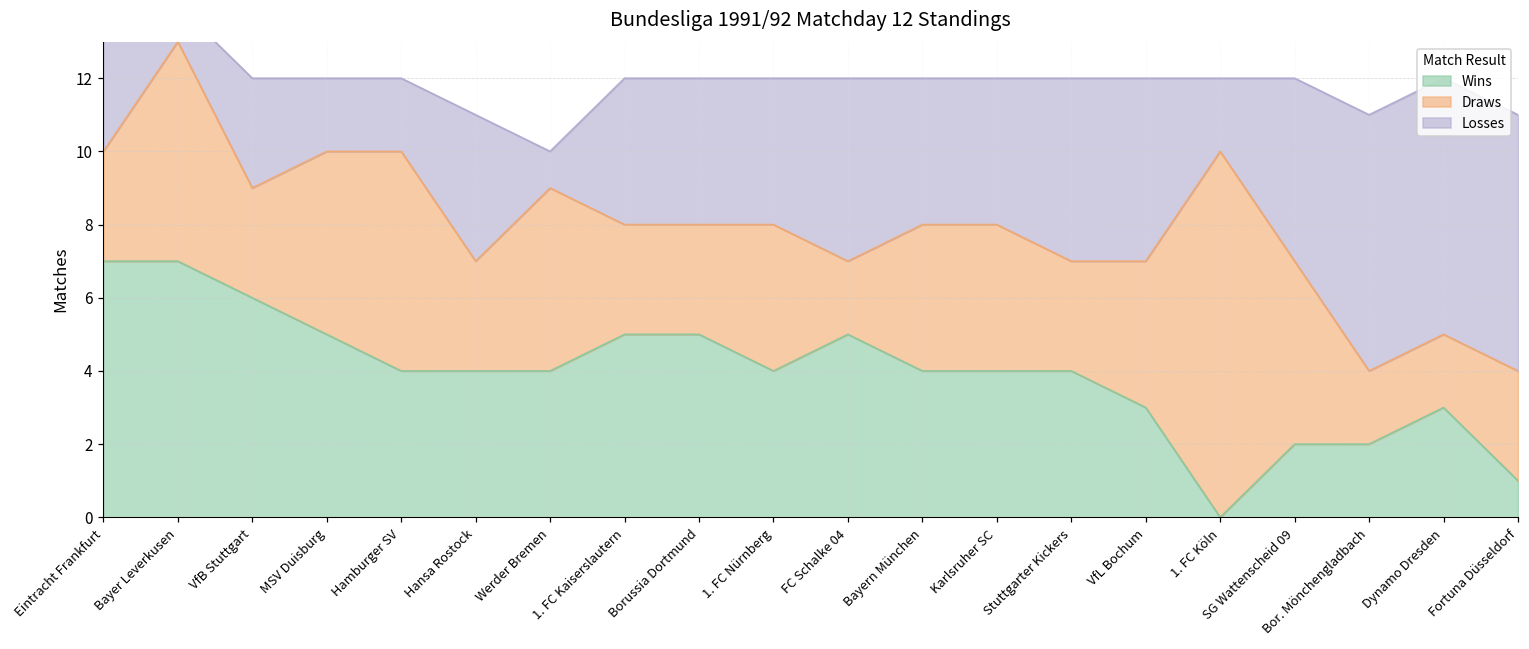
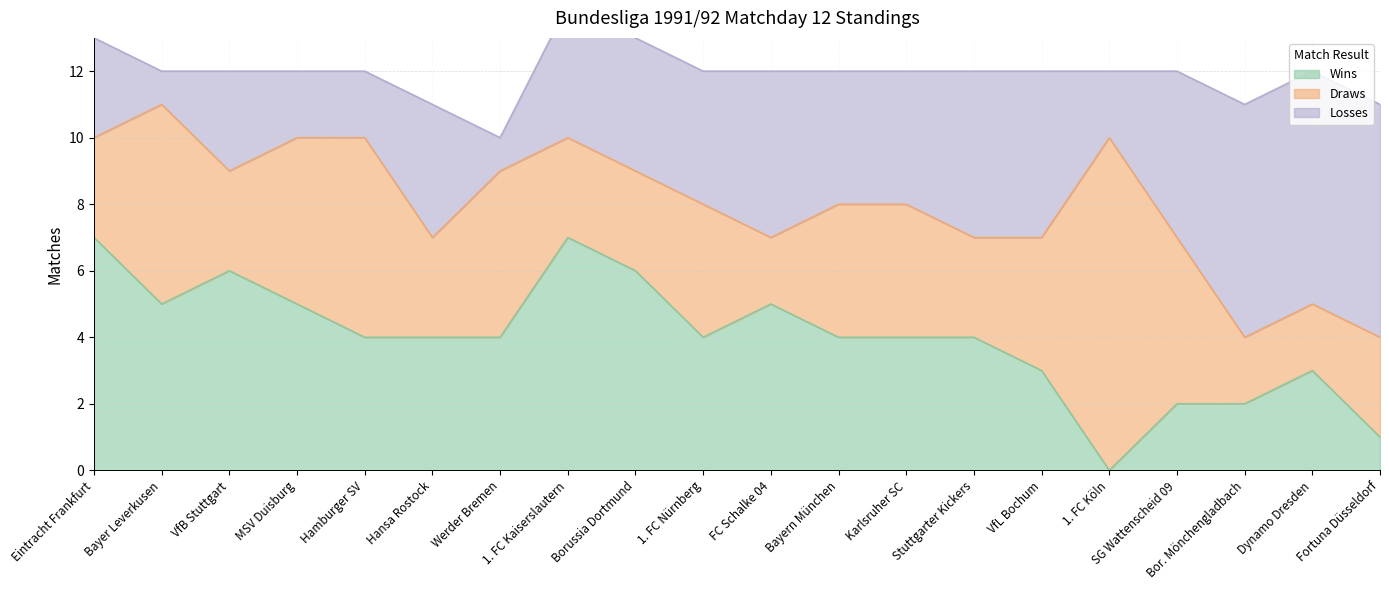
  {
    "Wins": {
      "Eintracht Frankfurt": 7,
-     "Bayer Leverkusen": 7,
+     "Bayer Leverkusen": 5,
      "VfB Stuttgart": 6,
      "MSV Duisburg": 5,
      "Hamburger SV": 4,
      "Hansa Rostock": 4,
      "Werder Bremen": 4,
-     "1. FC Kaiserslautern": 5,
-     "Borussia Dortmund": 5,
+     "1. FC Kaiserslautern": 7,
+     "Borussia Dortmund": 6,
      "1. FC Nürnberg": 4,
      "FC Schalke 04": 5,
      "Bayern München": 4,
      "Karlsruher SC": 4,
      "Stuttgarter Kickers": 4,
      "VfL Bochum": 3,
      "1. FC Köln": 0,
      "SG Wattenscheid 09": 2,
      "Bor. Mönchengladbach": 2,
      "Dynamo Dresden": 3,
      "Fortuna Düsseldorf": 1
    },
    "Draws": {
      "Eintracht Frankfurt": 3,
      "Bayer Leverkusen": 6,
      "VfB Stuttgart": 3,
      "MSV Duisburg": 5,
      "Hamburger SV": 6,
      "Hansa Rostock": 3,
      "Werder Bremen": 5,
      "1. FC Kaiserslautern": 3,
      "Borussia Dortmund": 3,
      "1. FC Nürnberg": 4,
      "FC Schalke 04": 2,
      "Bayern München": 4,
      "Karlsruher SC": 4,
      "Stuttgarter Kickers": 3,
      "VfL Bochum": 4,
      "1. FC Köln": 10,
      "SG Wattenscheid 09": 5,
      "Bor. Mönchengladbach": 2,
      "Dynamo Dresden": 2,
      "Fortuna Düsseldorf": 3
    },
    "Losses": {
      "Eintracht Frankfurt": 3,
      "VfB Stuttgart": 3,
      "MSV Duisburg": 2,
      "Hamburger SV": 2,
      "Hansa Rostock": 4,
      "Werder Bremen": 1,
      "Borussia Dortmund": 4,
      "1. FC Nürnberg": 4,
      "FC Schalke 04": 5,
      "Bayern München": 4,
      "Karlsruher SC": 4,
      "Stuttgarter Kickers": 5,
      "VfL Bochum": 5,
      "1. FC Köln": 2,
      "SG Wattenscheid 09": 5,
      "Bor. Mönchengladbach": 7,
      "Fortuna Düsseldorf": 7
    }
  }
